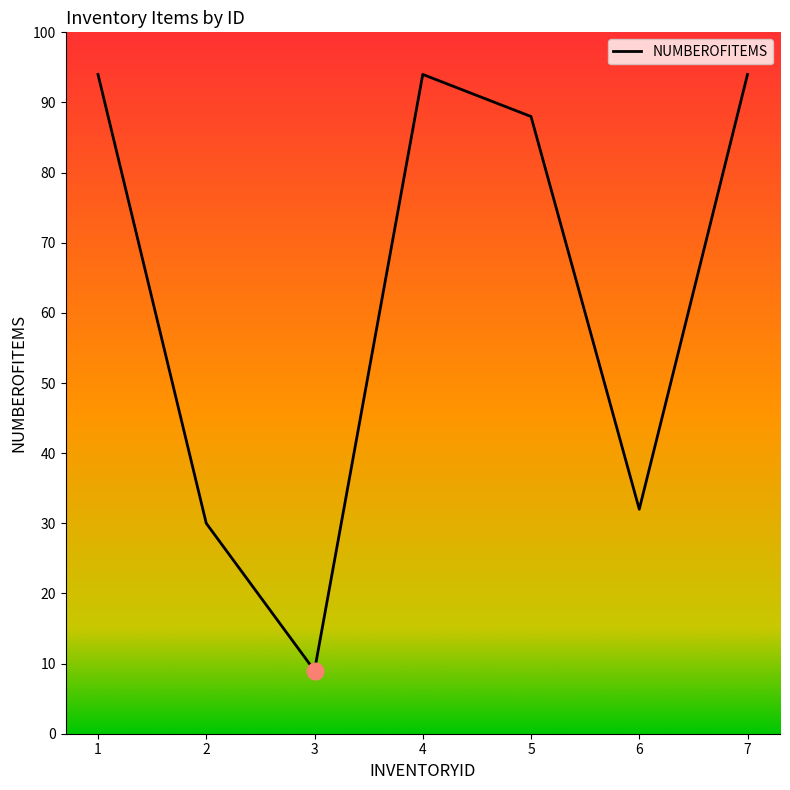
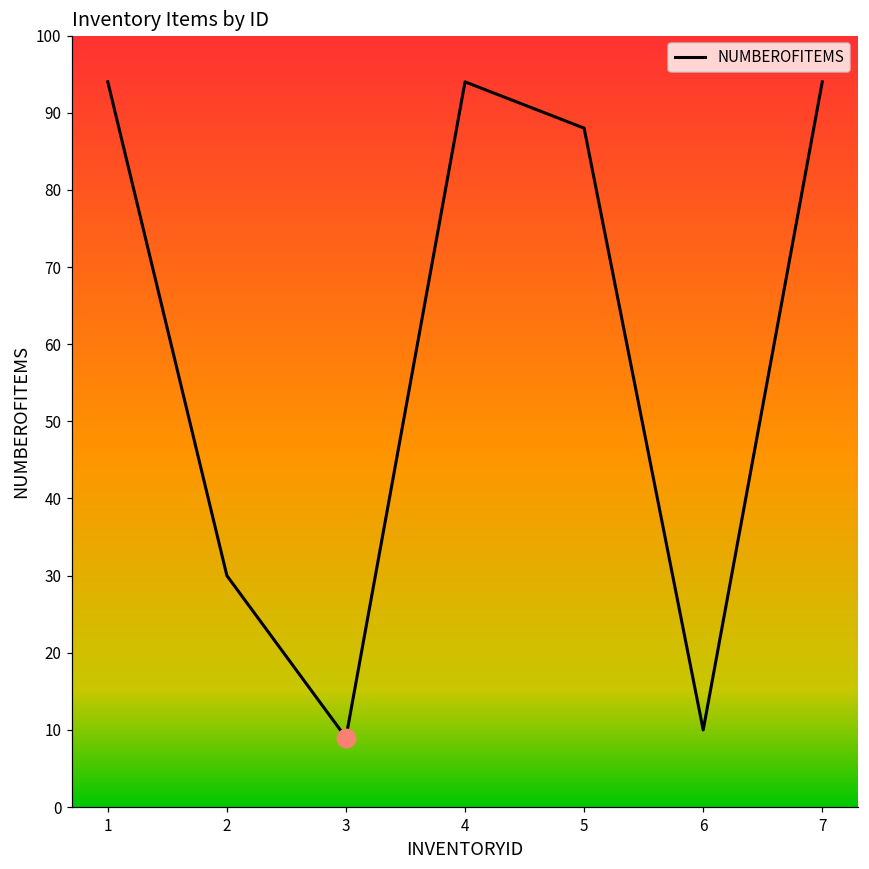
  {
    "NUMBEROFITEMS": {
      "1": 94,
      "2": 30,
      "4": 94,
      "5": 88,
-     "6": 32,
+     "6": 10,
      "7": 94
    }
  }
